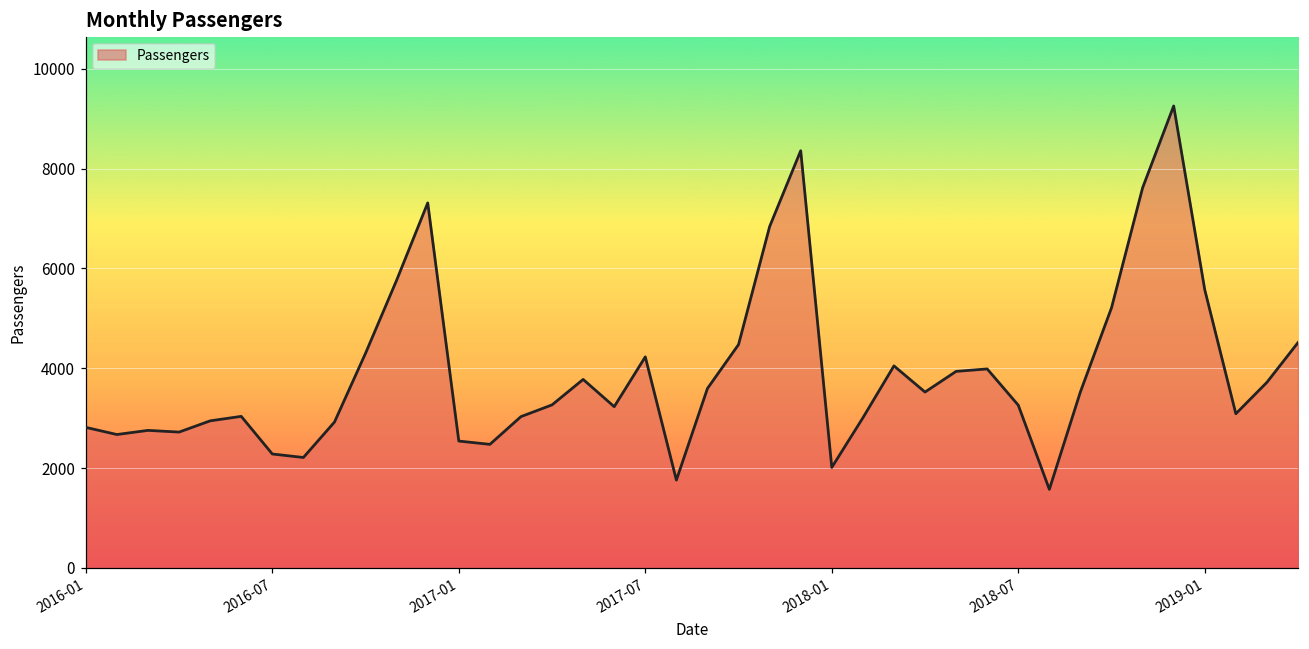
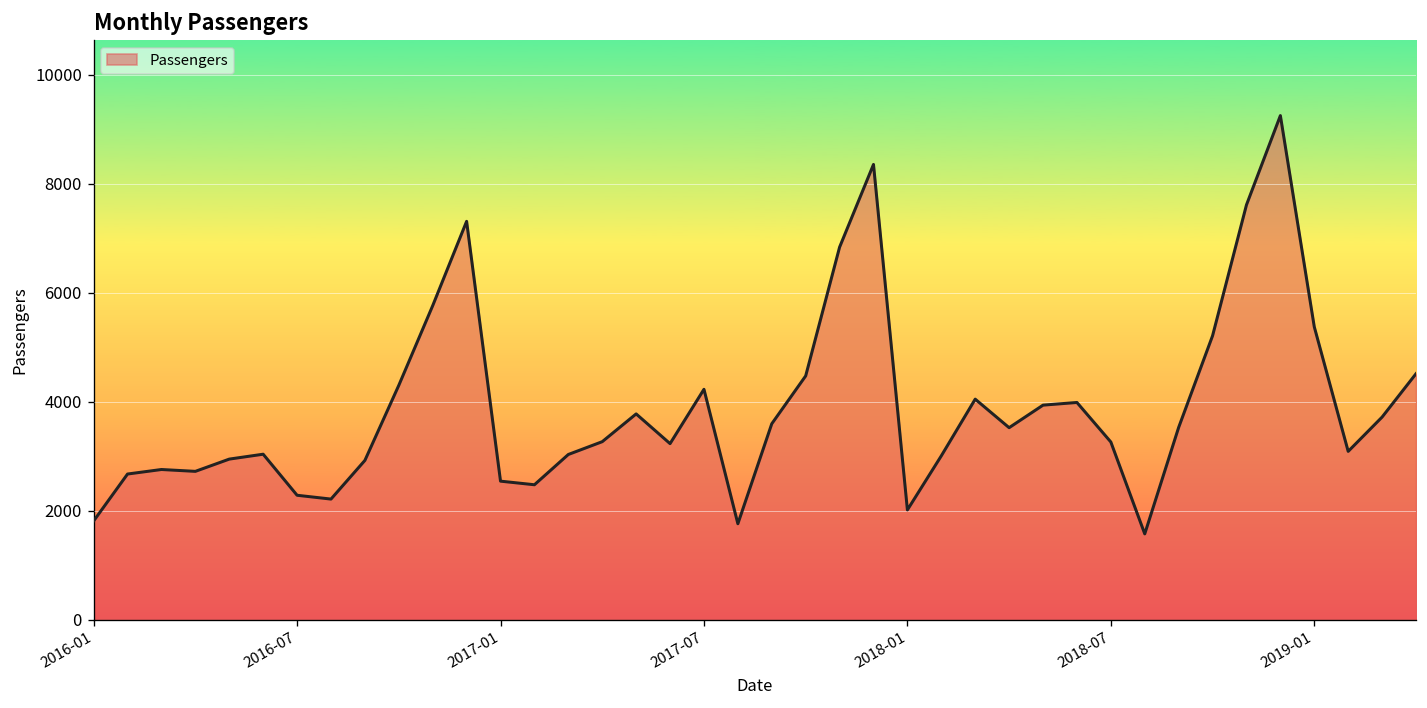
  {
-   "2016-01": 2800,
+   "2016-01": 1800,
    "2016-07": 2300,
    "2017-01": 2500,
    "2017-07": 4200,
    "2018-01": 2000,
    "2018-07": 3300,
-   "2019-01": 5600
+   "2019-01": 5400
  }
